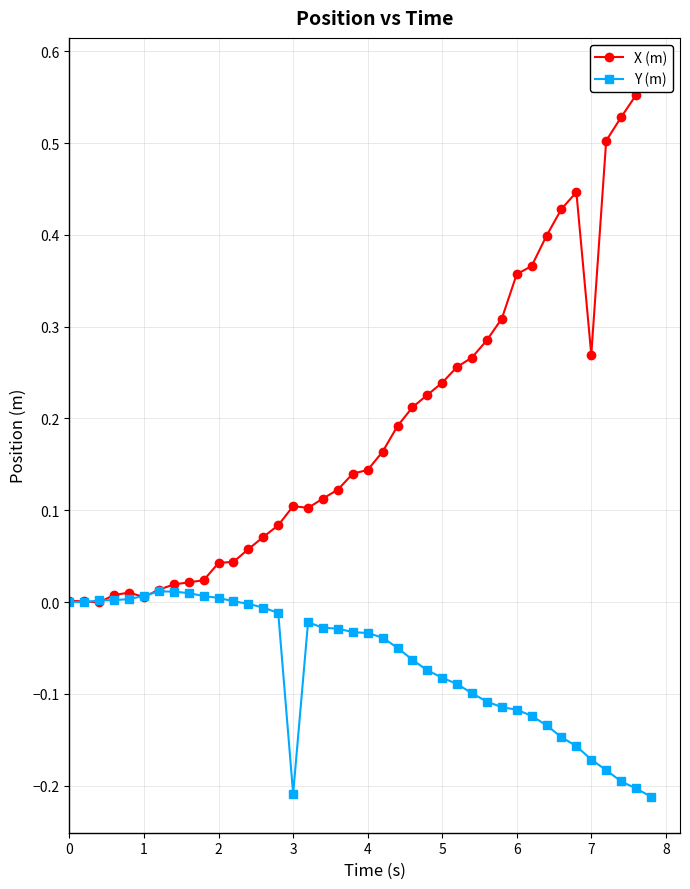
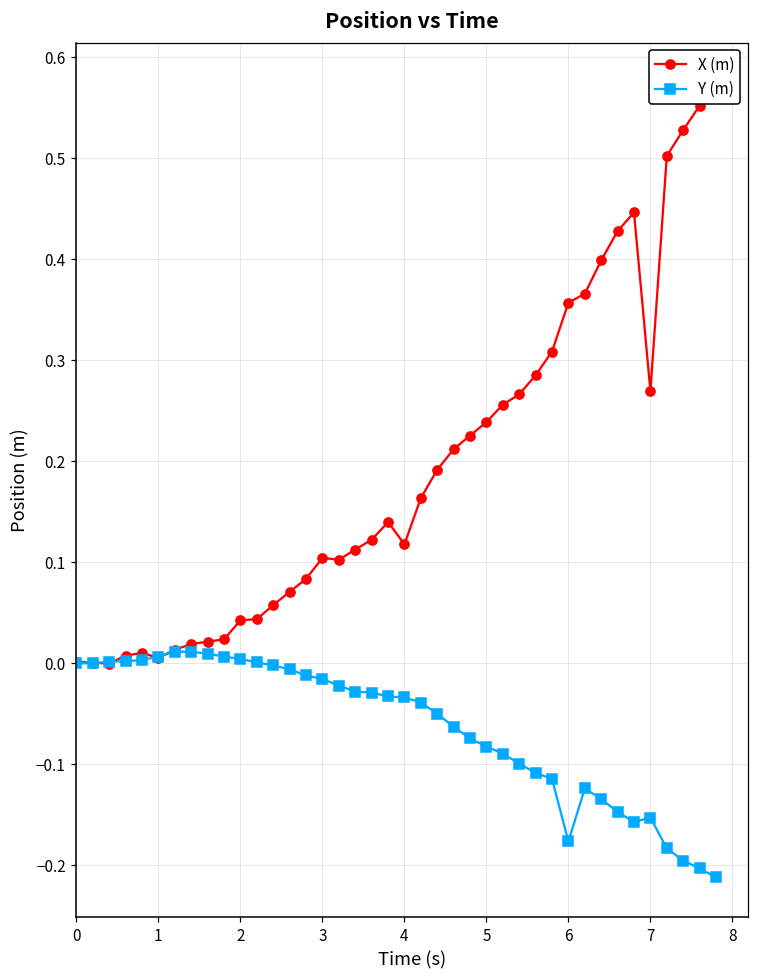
  {
    "X (m)": {
      "2": 0.04,
      "3": 0.10,
-     "4": 0.14,
+     "4": 0.12,
      "5": 0.24,
      "6": 0.36,
      "7": 0.27
    },
    "Y (m)": {
      "2": 0.00,
-     "3": -0.21,
+     "3": -0.02,
      "4": -0.03,
      "5": -0.08,
-     "6": -0.12,
-     "7": -0.17
+     "6": -0.18,
+     "7": -0.15
    }
  }
